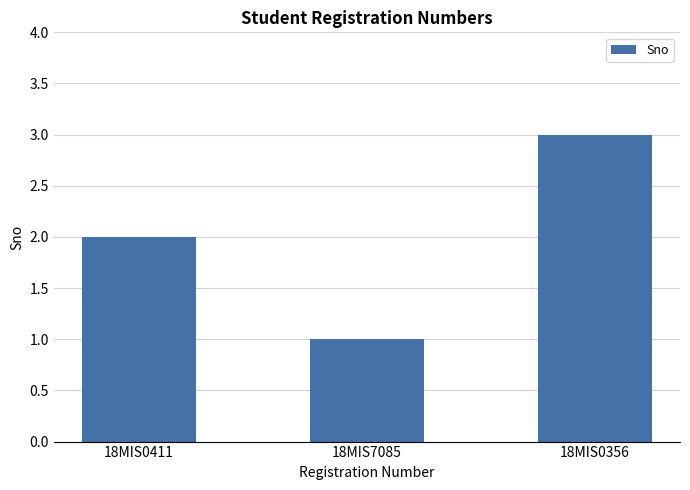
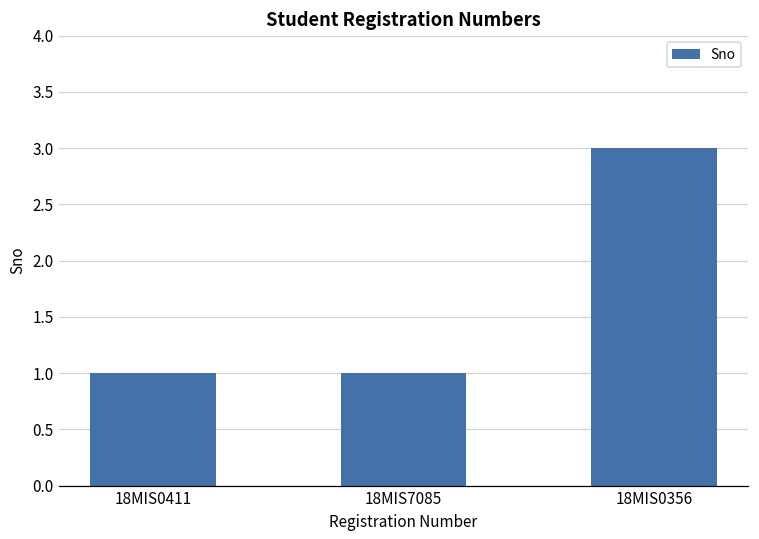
  {
-   "18MIS0411": 2,
+   "18MIS0411": 1,
    "18MIS7085": 1,
    "18MIS0356": 3
  }
